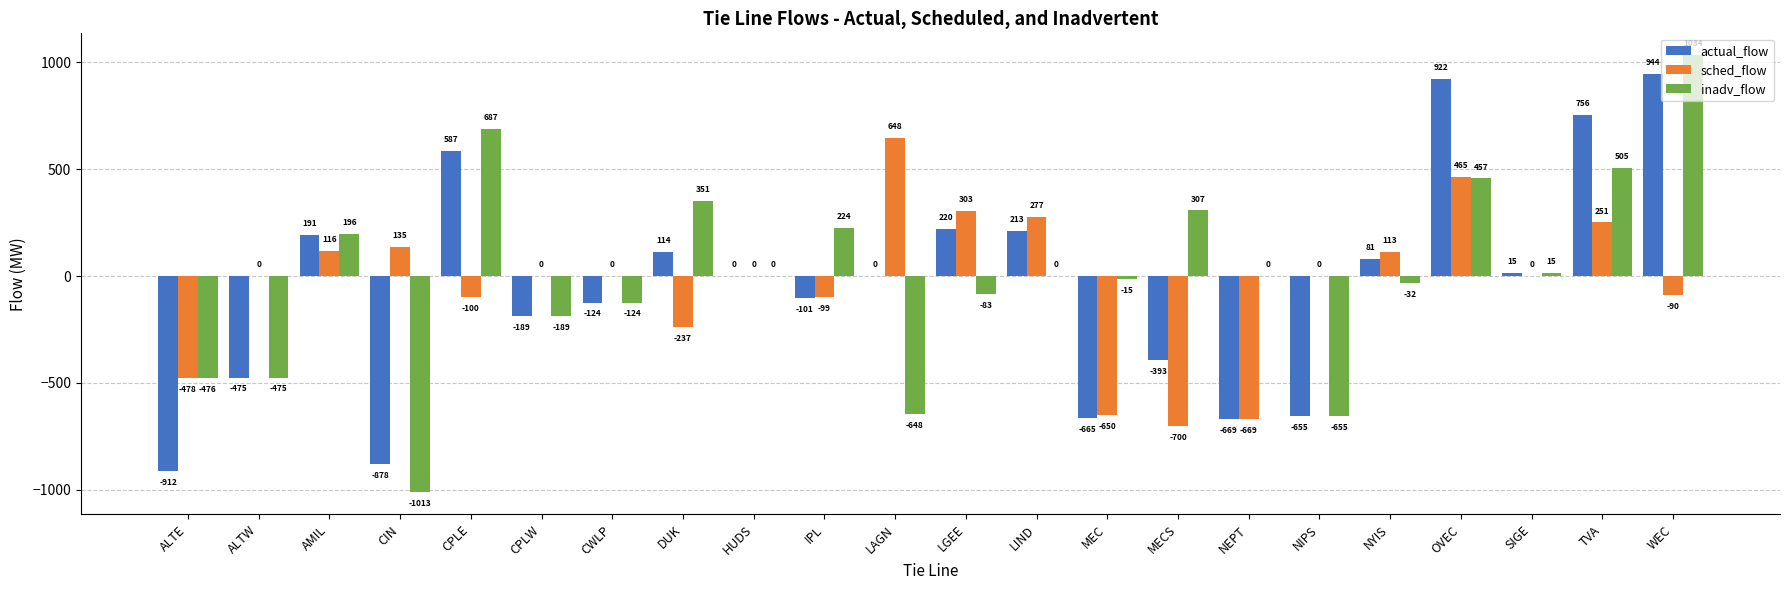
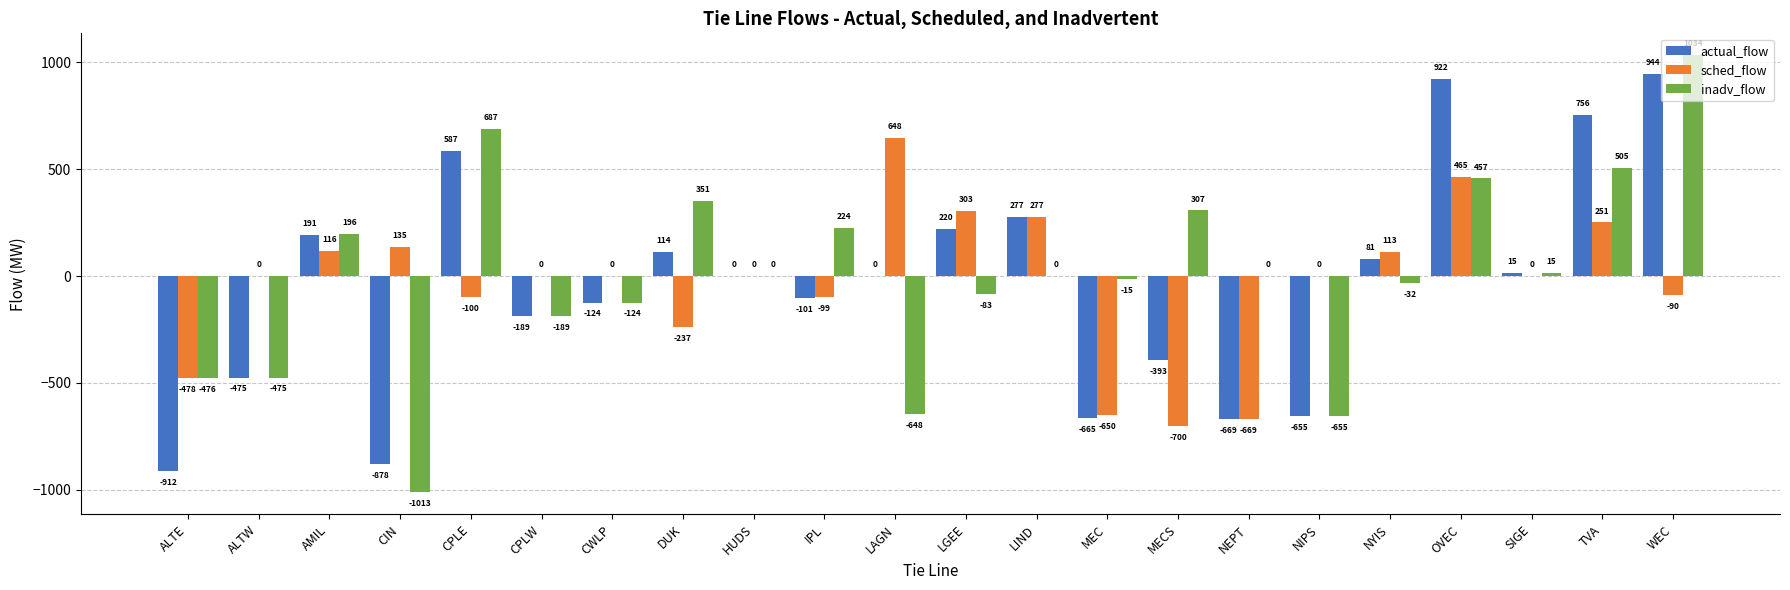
  {
    "actual_flow": {
      "ALTE": -912,
      "ALTW": -475,
      "AMIL": 191,
      "CIN": -878,
      "CPLE": 587,
      "CPLW": -189,
      "CWLP": -124,
      "DUK": 114,
      "HUDS": 0,
      "IPL": -101,
      "LAGN": 0,
      "LGEE": 220,
-     "LIND": 213,
+     "LIND": 277,
      "MEC": -665,
      "MECS": -393,
      "NEPT": -669,
      "NIPS": -655,
      "NYIS": 81,
      "OVEC": 922,
      "SIGE": 15,
      "TVA": 756
    },
    "sched_flow": {
      "ALTE": -478,
      "ALTW": 0,
      "AMIL": 116,
      "CIN": 135,
      "CPLE": -100,
      "CPLW": 0,
      "CWLP": 0,
      "DUK": -237,
      "HUDS": 0,
      "IPL": -99,
      "LAGN": 648,
      "LGEE": 303,
      "LIND": 277,
      "MEC": -650,
      "MECS": -700,
      "NEPT": -669,
      "NIPS": 0,
      "NYIS": 113,
      "OVEC": 465,
      "SIGE": 0,
      "TVA": 251,
      "WEC": -90
    },
    "inadv_flow": {
      "ALTE": -476,
      "ALTW": -475,
      "AMIL": 196,
      "CIN": -1013,
      "CPLE": 687,
      "CPLW": -189,
      "CWLP": -124,
      "DUK": 351,
      "HUDS": 0,
      "IPL": 224,
      "LAGN": -648,
      "LGEE": -83,
      "LIND": 0,
      "MEC": -15,
      "MECS": 307,
      "NEPT": 0,
      "NIPS": -655,
      "NYIS": -32,
      "OVEC": 457,
      "SIGE": 15,
      "TVA": 505
    }
  }
